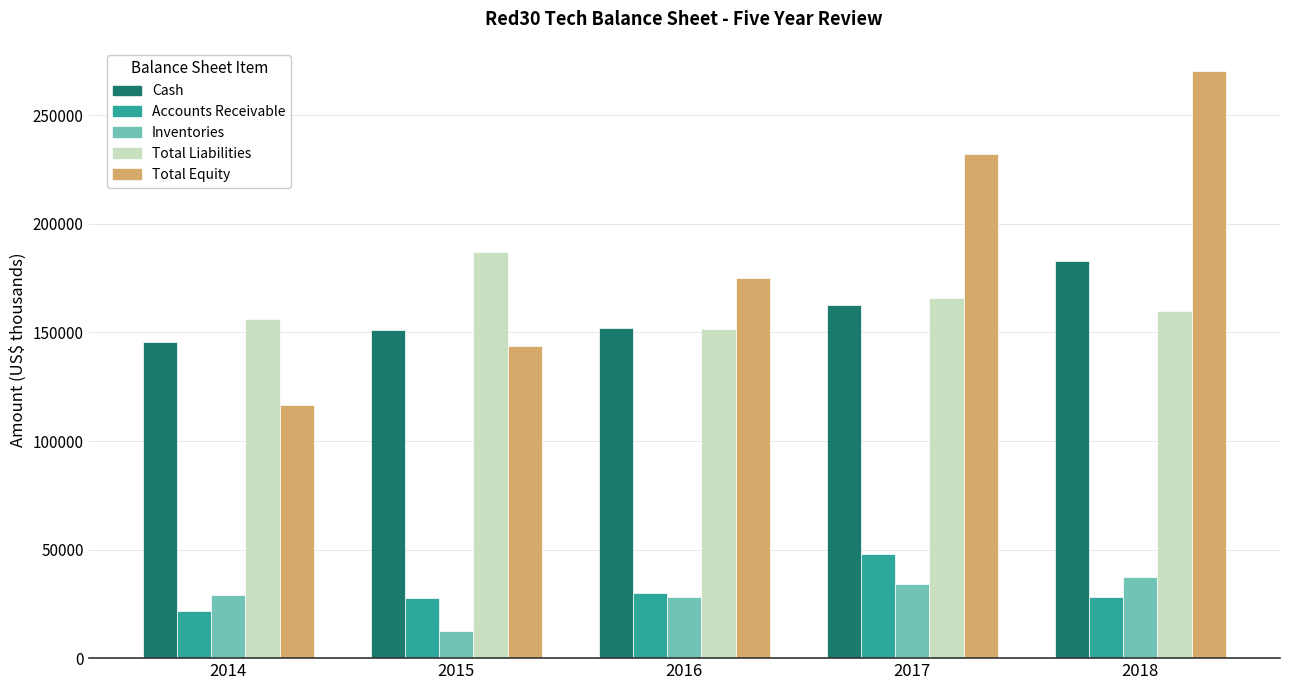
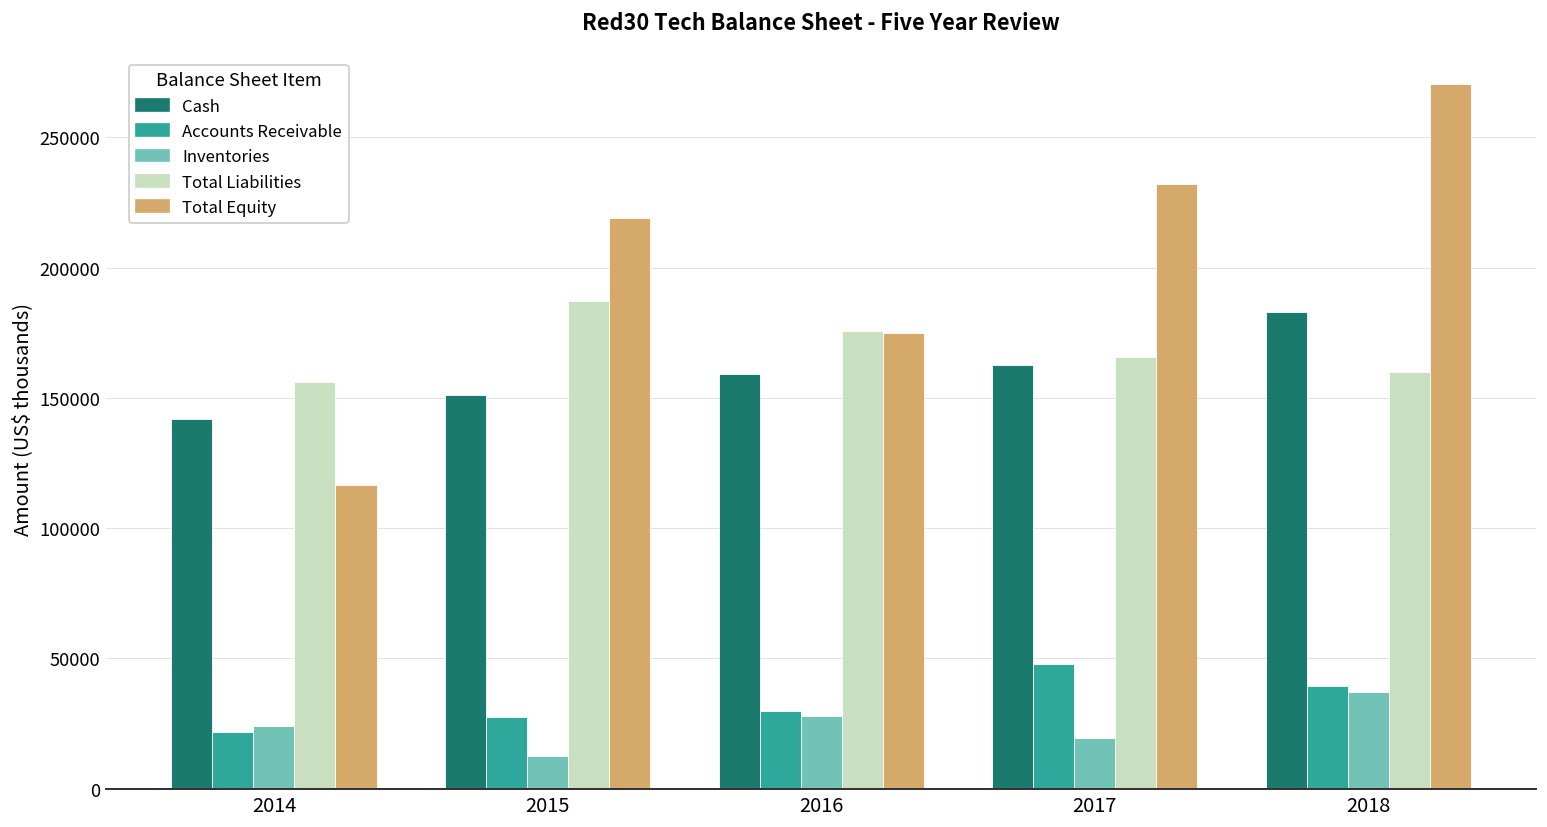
  {
    "Cash": {
-     "2014": 146000,
+     "2014": 142000,
      "2015": 151000,
-     "2016": 152000,
+     "2016": 159000,
      "2017": 163000,
      "2018": 183000
    },
    "Accounts Receivable": {
      "2014": 22000,
      "2015": 28000,
      "2016": 30000,
      "2017": 48000,
-     "2018": 28000
+     "2018": 39000
    },
    "Inventories": {
-     "2014": 29000,
+     "2014": 24000,
      "2015": 13000,
      "2016": 28000,
-     "2017": 34000,
+     "2017": 19000,
      "2018": 37000
    },
    "Total Liabilities": {
      "2014": 156000,
      "2015": 187000,
-     "2016": 151000,
+     "2016": 176000,
      "2017": 166000,
      "2018": 160000
    },
    "Total Equity": {
      "2014": 117000,
-     "2015": 144000,
+     "2015": 219000,
      "2016": 175000,
      "2017": 232000,
      "2018": 270000
    }
  }
